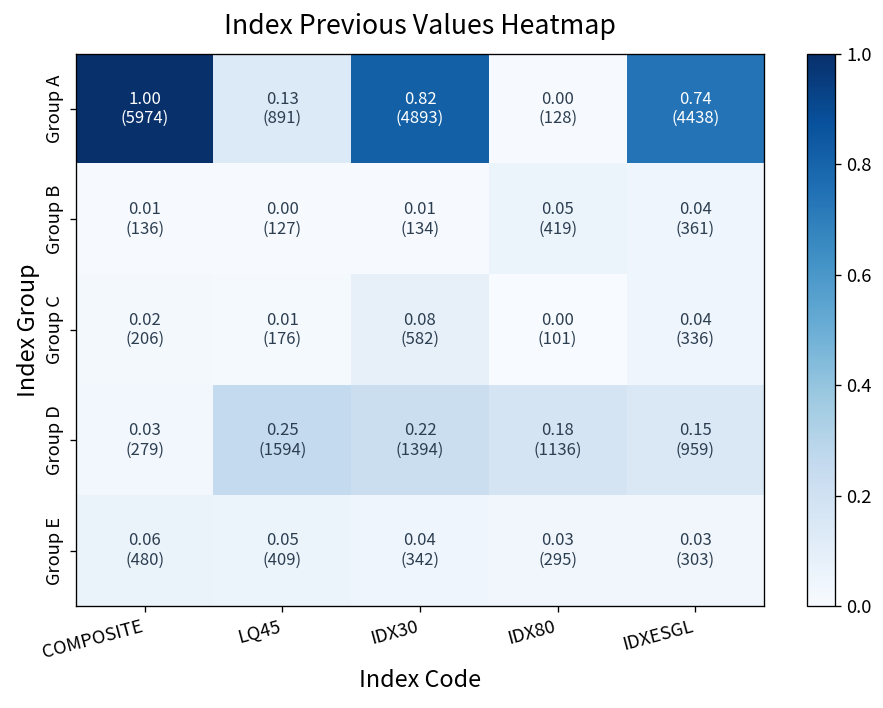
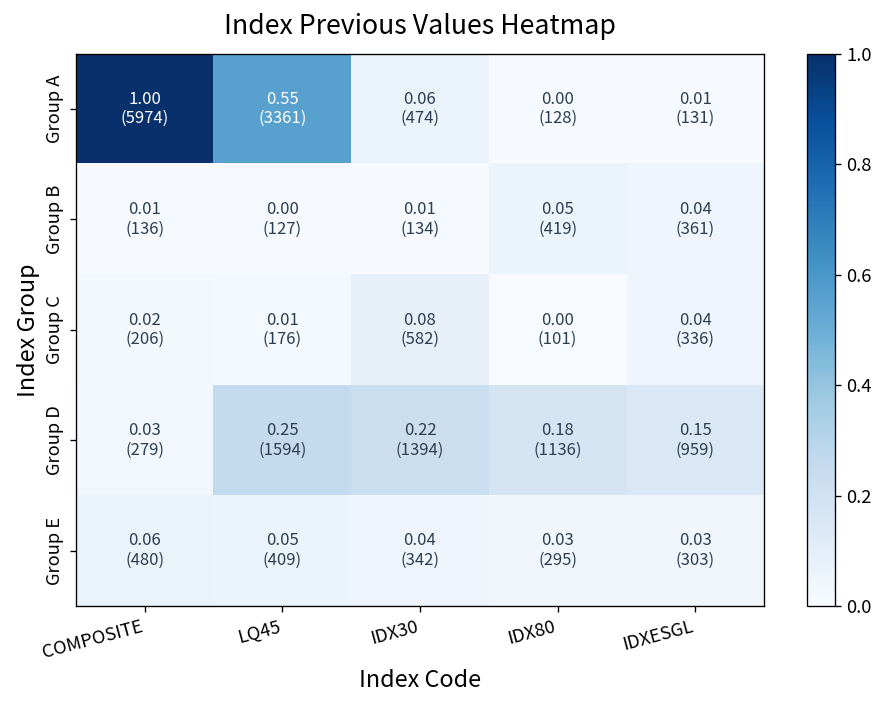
  {
    "Group A": {
-     "LQ45": "0.13 (891)",
-     "IDX30": "0.82 (4893)",
-     "IDXESGL": "0.74 (4438)"
+     "LQ45": "0.55 (3361)",
+     "IDX30": "0.06 (474)",
+     "IDXESGL": "0.01 (131)"
    }
  }
